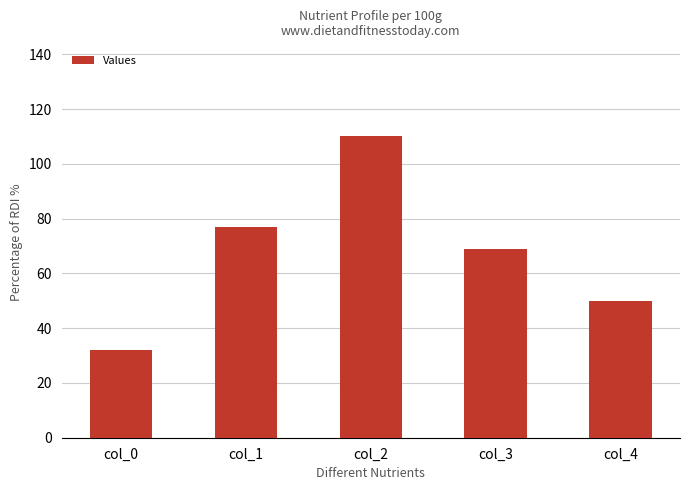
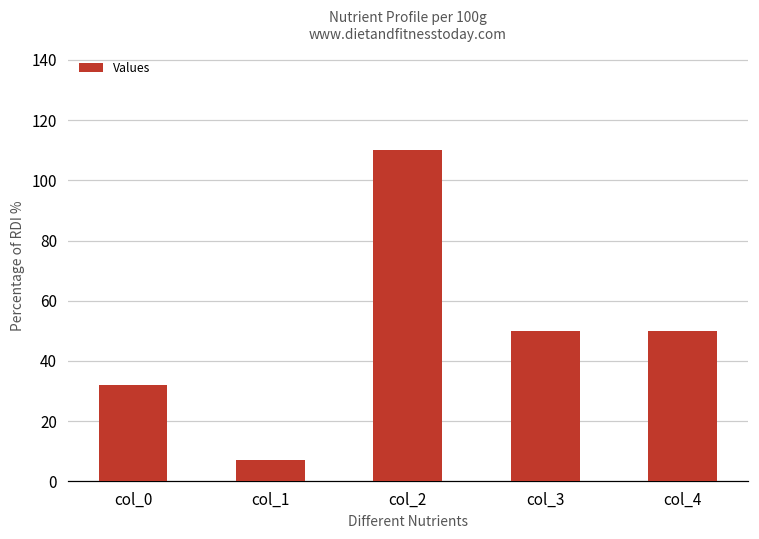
  {
    "col_0": 32,
-   "col_1": 77,
+   "col_1": 7,
    "col_2": 110,
-   "col_3": 69,
+   "col_3": 50,
    "col_4": 50
  }
